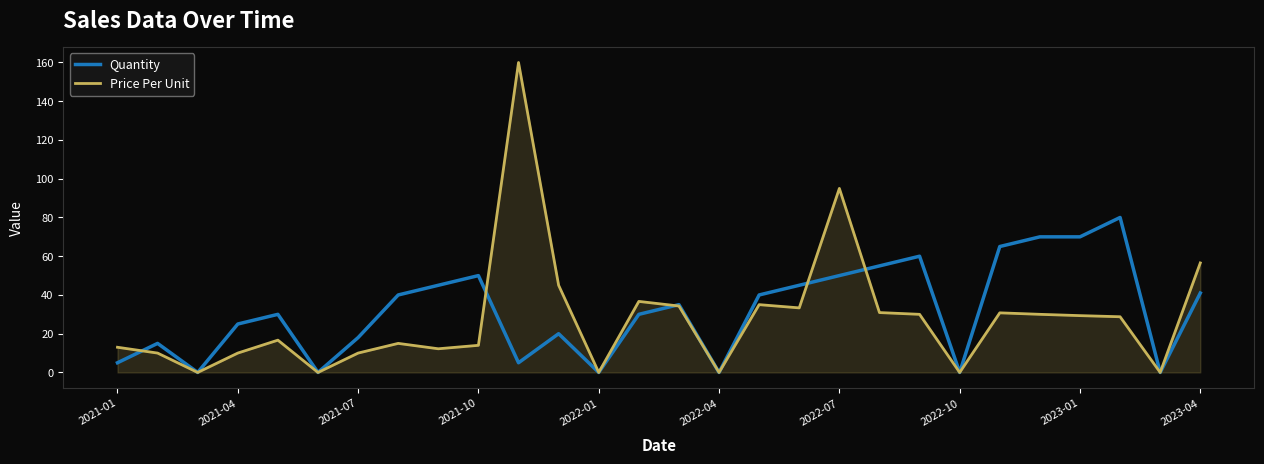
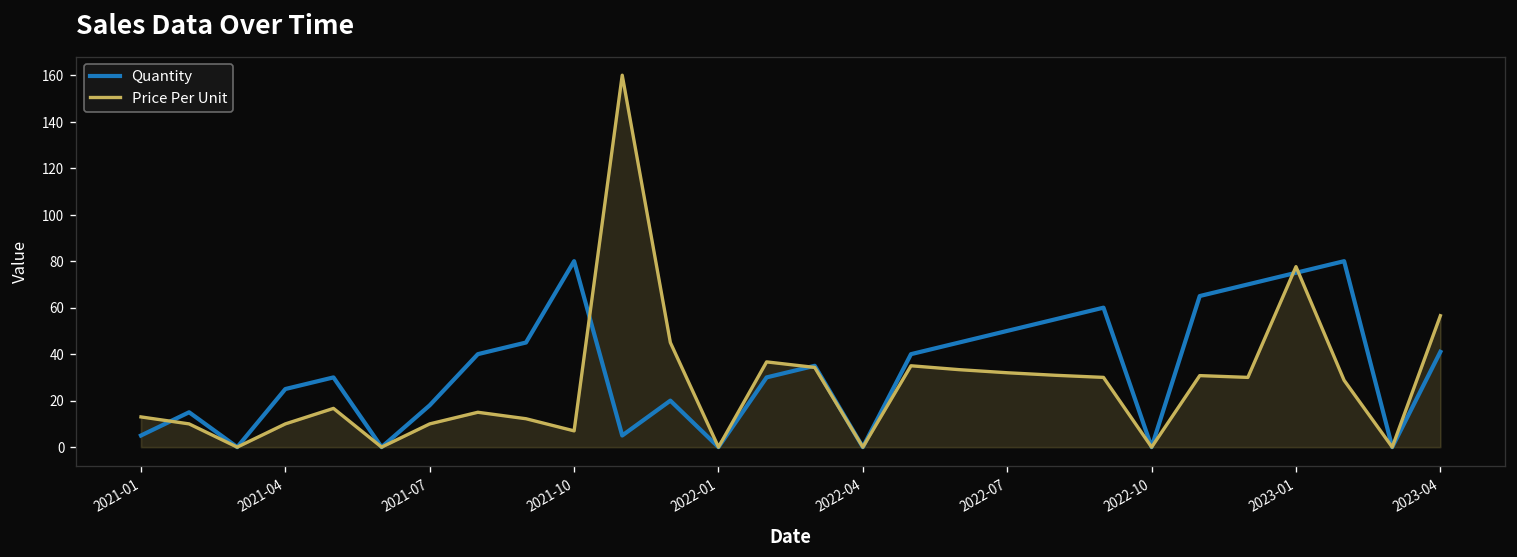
  {
    "Quantity": {
      "2021-01": 5,
      "2021-04": 25,
      "2021-07": 18,
-     "2021-10": 50,
+     "2021-10": 80,
      "2022-07": 50,
-     "2023-01": 70,
+     "2023-01": 75,
      "2023-04": 41
    },
    "Price Per Unit": {
      "2021-01": 13,
      "2021-04": 10,
      "2021-07": 10,
-     "2021-10": 14,
-     "2022-07": 95,
-     "2023-01": 29,
+     "2021-10": 7,
+     "2022-07": 32,
+     "2023-01": 78,
      "2023-04": 57
    }
  }
